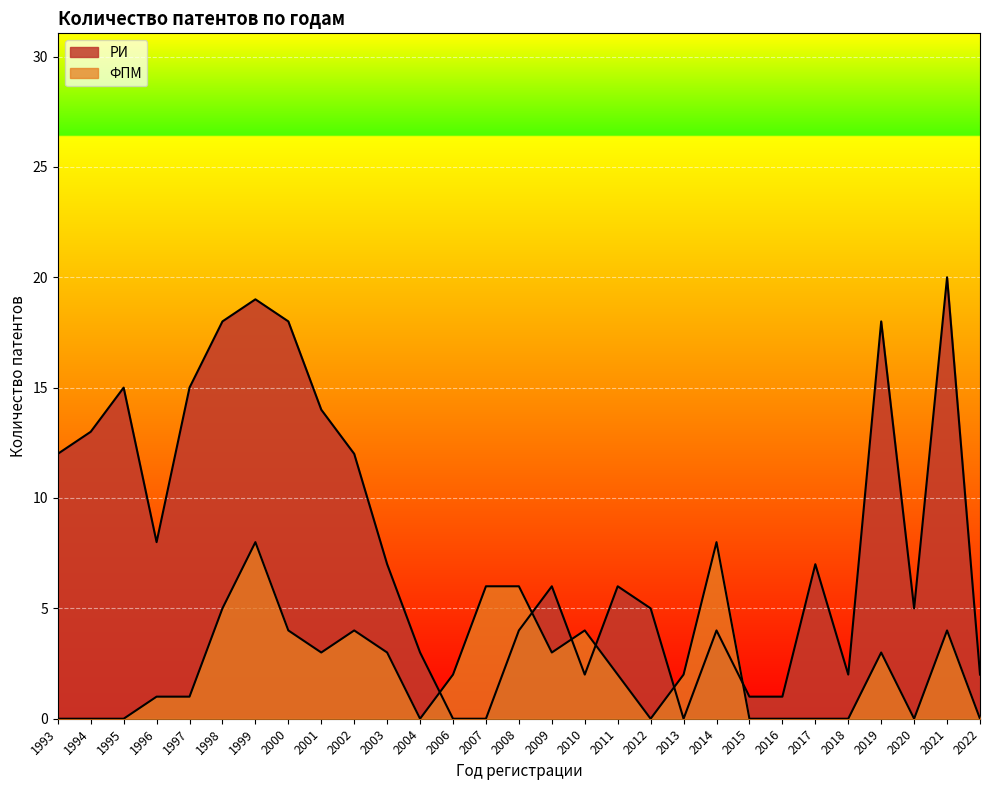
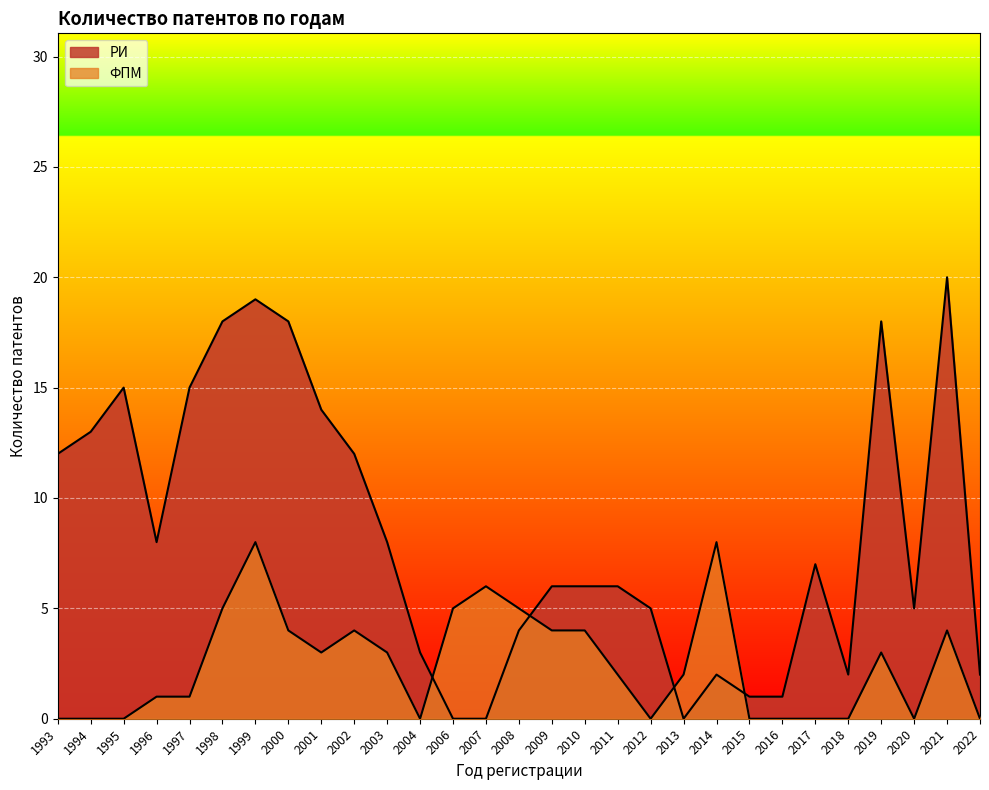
  {
    "РИ": {
      "1993": 12,
      "1994": 13,
      "1995": 15,
      "1996": 8,
      "1997": 15,
      "1998": 18,
      "1999": 19,
      "2000": 18,
      "2001": 14,
      "2002": 12,
-     "2003": 7,
+     "2003": 8,
      "2004": 3,
      "2006": 0,
      "2007": 0,
      "2008": 4,
      "2009": 6,
-     "2010": 2,
+     "2010": 6,
      "2011": 6,
      "2012": 5,
      "2013": 0,
-     "2014": 4,
+     "2014": 2,
      "2015": 1,
      "2016": 1,
      "2017": 7,
      "2018": 2,
      "2019": 18,
      "2020": 5,
      "2021": 20,
      "2022": 2
    },
    "ФПМ": {
      "1993": 0,
      "1994": 0,
      "1995": 0,
      "1996": 1,
      "1997": 1,
      "1998": 5,
      "1999": 8,
      "2000": 4,
      "2001": 3,
      "2002": 4,
      "2003": 3,
      "2004": 0,
-     "2006": 2,
+     "2006": 5,
      "2007": 6,
-     "2008": 6,
-     "2009": 3,
+     "2008": 5,
+     "2009": 4,
      "2010": 4,
      "2011": 2,
      "2012": 0,
      "2013": 2,
      "2014": 8,
      "2015": 0,
      "2016": 0,
      "2017": 0,
      "2018": 0,
      "2019": 3,
      "2020": 0,
      "2021": 4,
      "2022": 0
    }
  }
